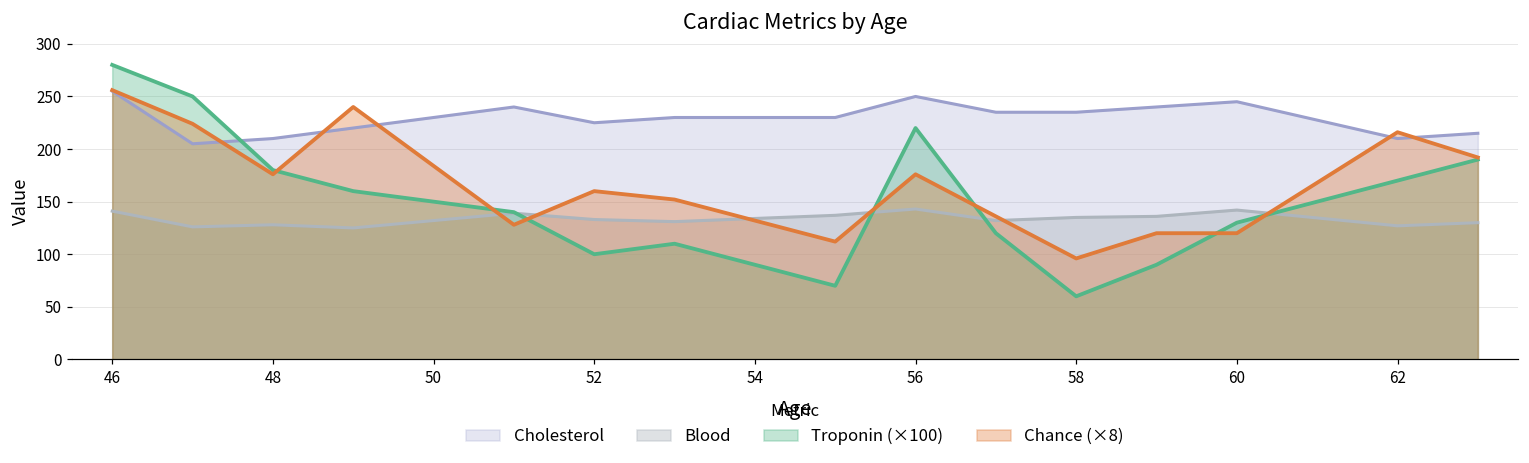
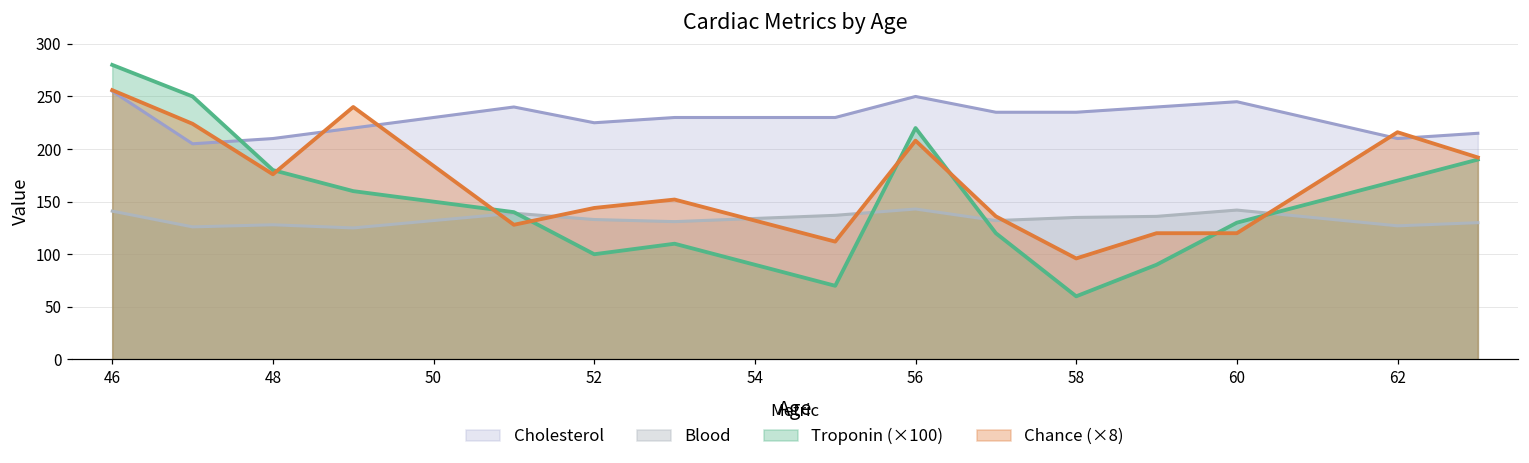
  {
    "Chance (×8)": {
      "48": 180,
-     "52": 160,
-     "56": 180,
+     "52": 140,
+     "56": 210,
      "58": 100,
      "60": 120,
      "62": 220
    }
  }
